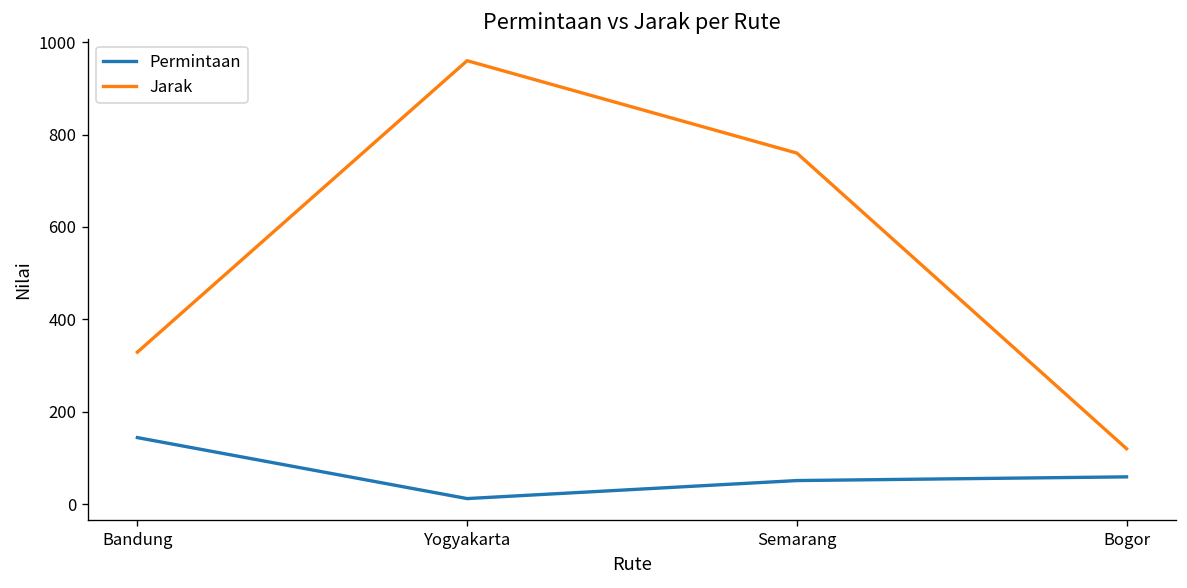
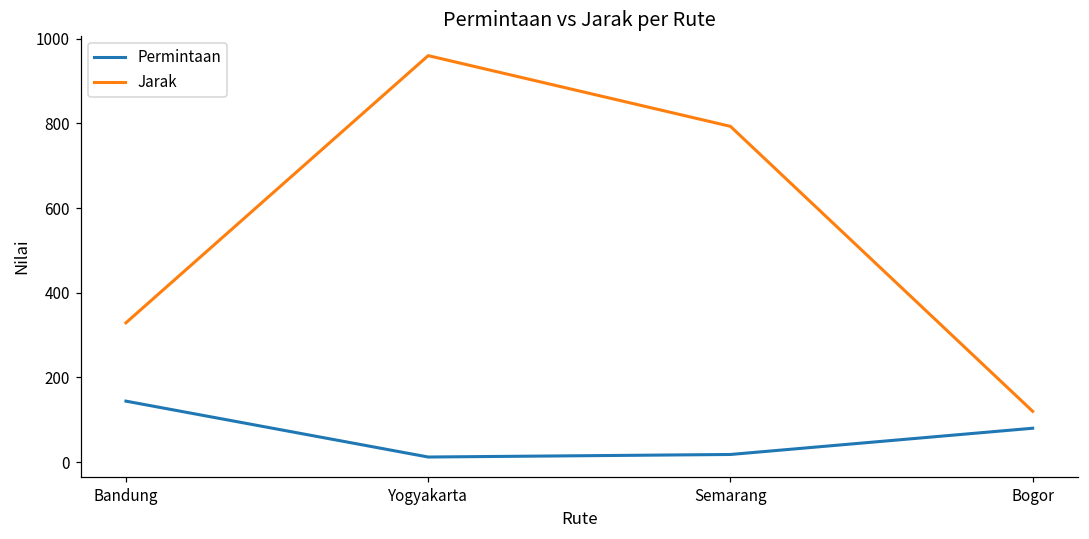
  {
    "Permintaan": {
      "Bandung": 140,
      "Yogyakarta": 10,
-     "Semarang": 50,
-     "Bogor": 60
+     "Semarang": 20,
+     "Bogor": 80
    },
    "Jarak": {
      "Bandung": 330,
      "Yogyakarta": 960,
-     "Semarang": 760,
+     "Semarang": 790,
      "Bogor": 120
    }
  }
